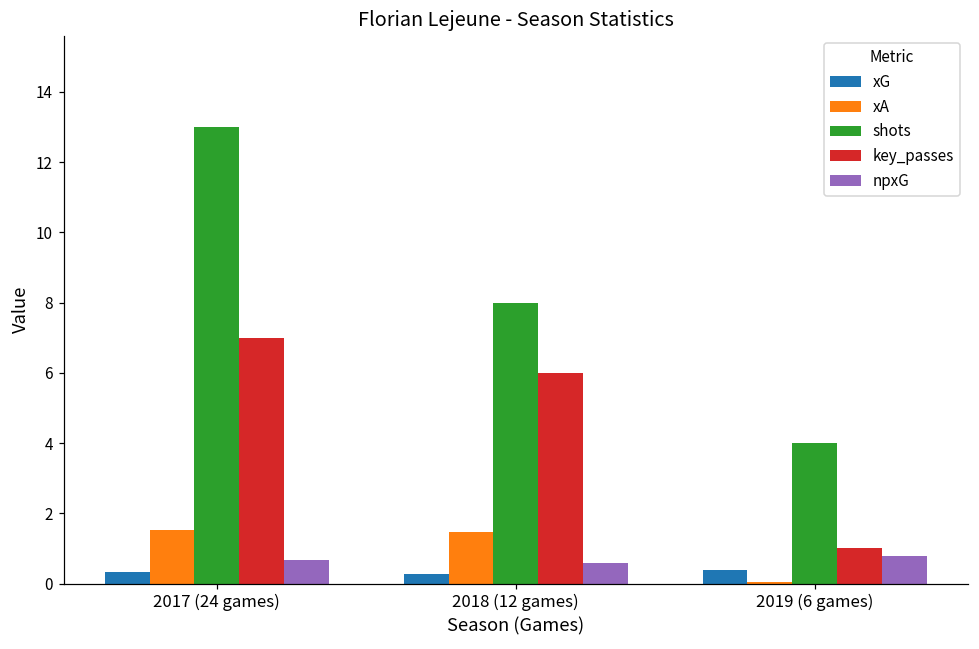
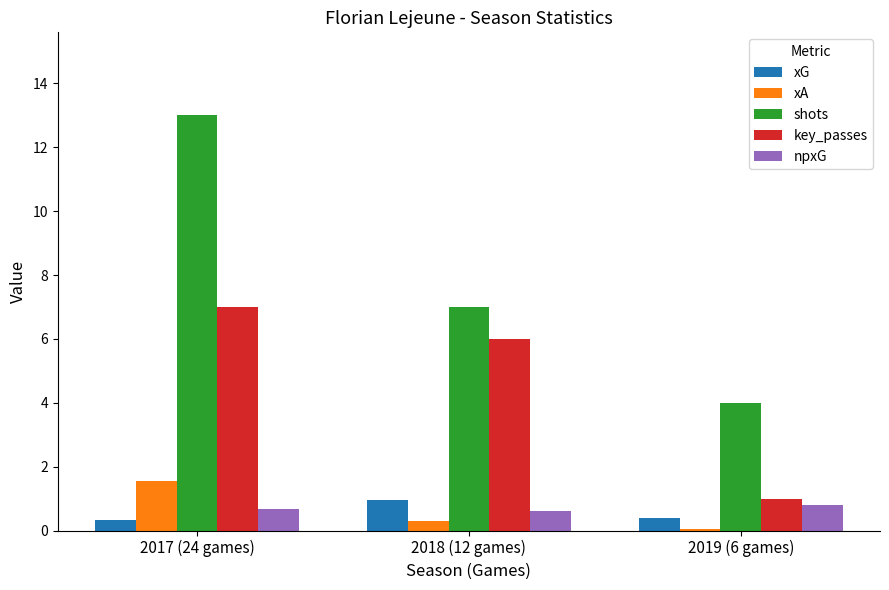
  {
    "xG": {
      "2017 (24 games)": 0.3,
-     "2018 (12 games)": 0.3,
+     "2018 (12 games)": 1.0,
      "2019 (6 games)": 0.4
    },
    "xA": {
      "2017 (24 games)": 1.5,
-     "2018 (12 games)": 1.5
+     "2018 (12 games)": 0.3
    },
    "shots": {
      "2017 (24 games)": 13,
-     "2018 (12 games)": 8,
+     "2018 (12 games)": 7,
      "2019 (6 games)": 4
    },
    "key_passes": {
      "2017 (24 games)": 7.0,
      "2018 (12 games)": 6.0,
      "2019 (6 games)": 1.0
    },
    "npxG": {
      "2017 (24 games)": 0.7,
      "2018 (12 games)": 0.6,
      "2019 (6 games)": 0.8
    }
  }
